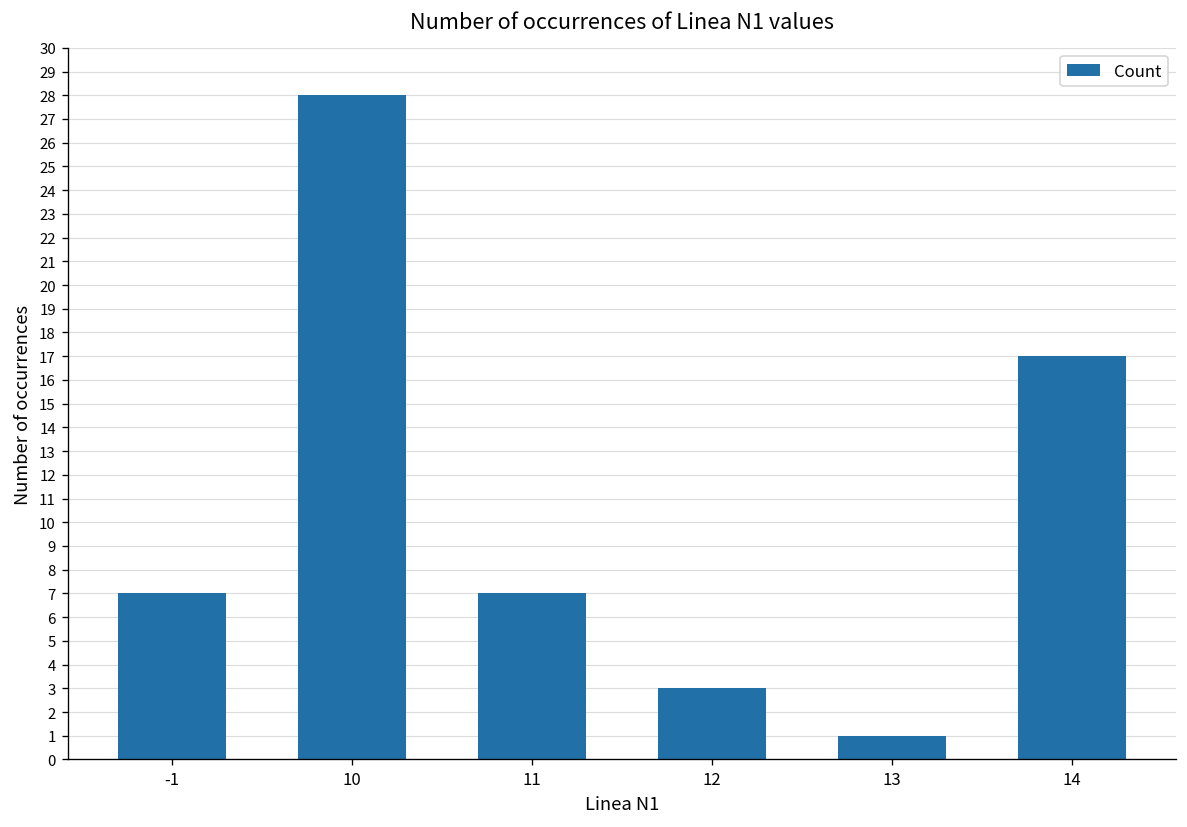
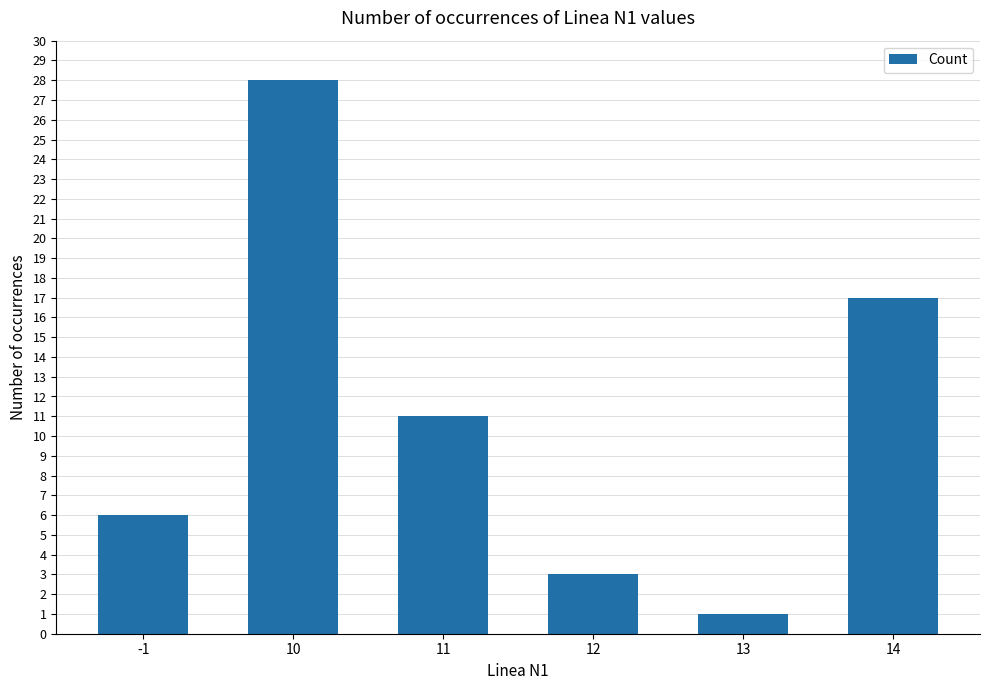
  {
-   "-1": 7,
+   "-1": 6,
    "10": 28,
-   "11": 7,
+   "11": 11,
    "12": 3,
    "13": 1,
    "14": 17
  }
